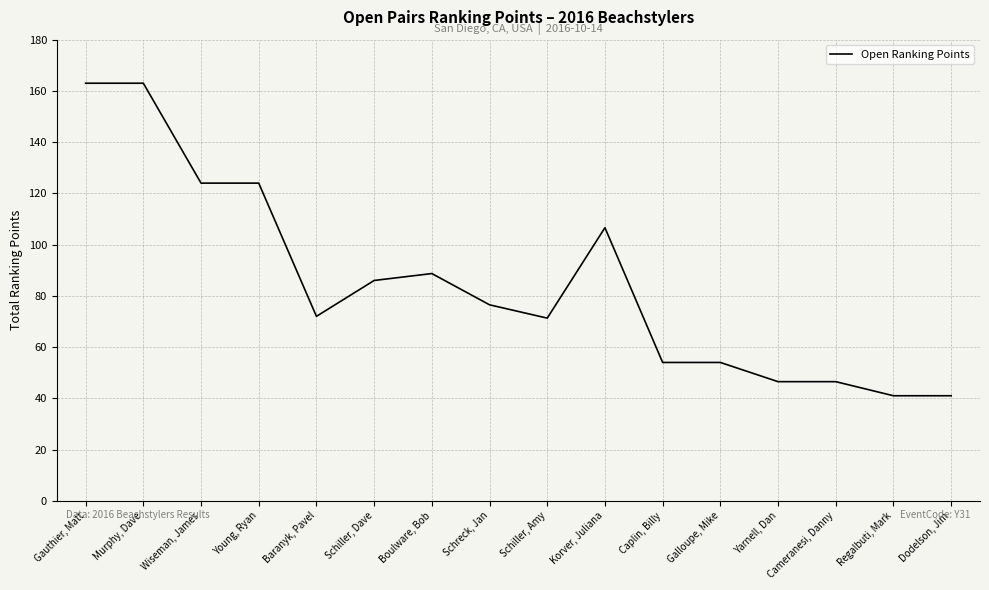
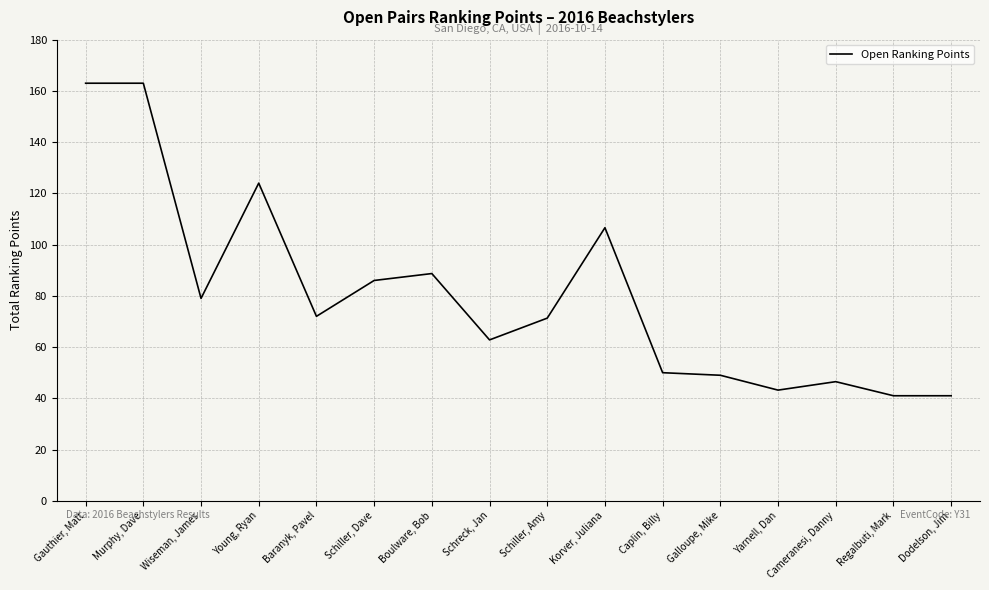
  {
    "Gauthier, Matt": 163,
    "Murphy, Dave": 163,
-   "Wiseman, James": 124,
+   "Wiseman, James": 79,
    "Young, Ryan": 124,
    "Baranyk, Pavel": 72,
    "Schiller, Dave": 86,
    "Boulware, Bob": 89,
-   "Schreck, Jan": 77,
+   "Schreck, Jan": 63,
    "Schiller, Amy": 71,
    "Korver, Juliana": 107,
-   "Caplin, Billy": 54,
-   "Galloupe, Mike": 54,
-   "Yarnell, Dan": 47,
+   "Caplin, Billy": 50,
+   "Galloupe, Mike": 49,
+   "Yarnell, Dan": 43,
    "Cameranesi, Danny": 47,
    "Regalbuti, Mark": 41,
    "Dodelson, Jim": 41
  }
